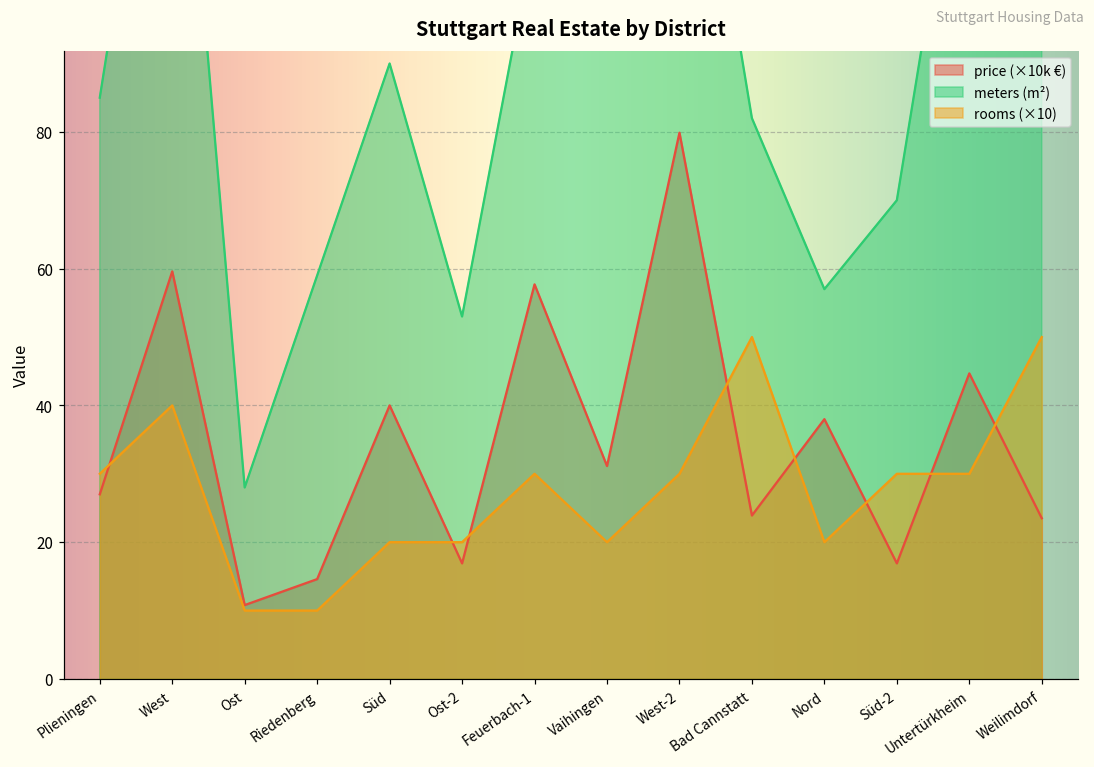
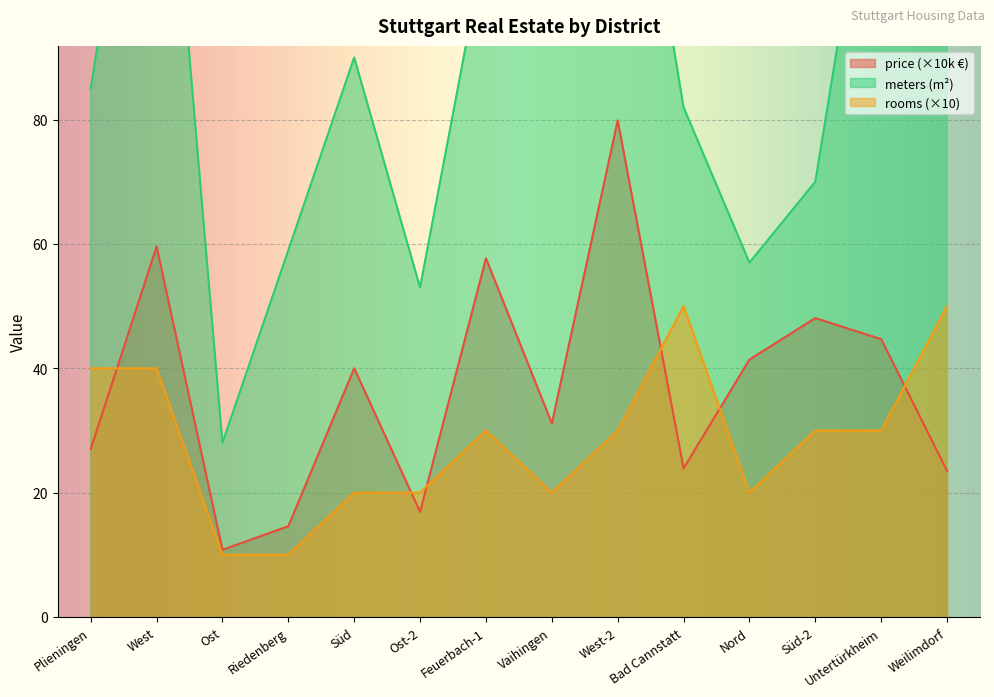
  {
    "price (×10k €)": {
      "Plieningen": 27,
      "West": 60,
      "Ost": 11,
      "Riedenberg": 15,
      "Süd": 40,
      "Ost-2": 17,
      "Feuerbach-1": 58,
      "Vaihingen": 31,
      "West-2": 80,
      "Bad Cannstatt": 24,
-     "Nord": 38,
-     "Süd-2": 17,
+     "Nord": 41,
+     "Süd-2": 48,
      "Untertürkheim": 45,
      "Weilimdorf": 24
    },
    "meters (m²)": {
      "Plieningen": 85,
      "Ost": 28,
      "Riedenberg": 59,
      "Süd": 90,
      "Ost-2": 53,
      "Bad Cannstatt": 82,
      "Nord": 57,
      "Süd-2": 70
    },
    "rooms (×10)": {
-     "Plieningen": 30,
+     "Plieningen": 40,
      "West": 40,
      "Ost": 10,
      "Riedenberg": 10,
      "Süd": 20,
      "Ost-2": 20,
      "Feuerbach-1": 30,
      "Vaihingen": 20,
      "West-2": 30,
      "Bad Cannstatt": 50,
      "Nord": 20,
      "Süd-2": 30,
      "Untertürkheim": 30,
      "Weilimdorf": 50
    }
  }
